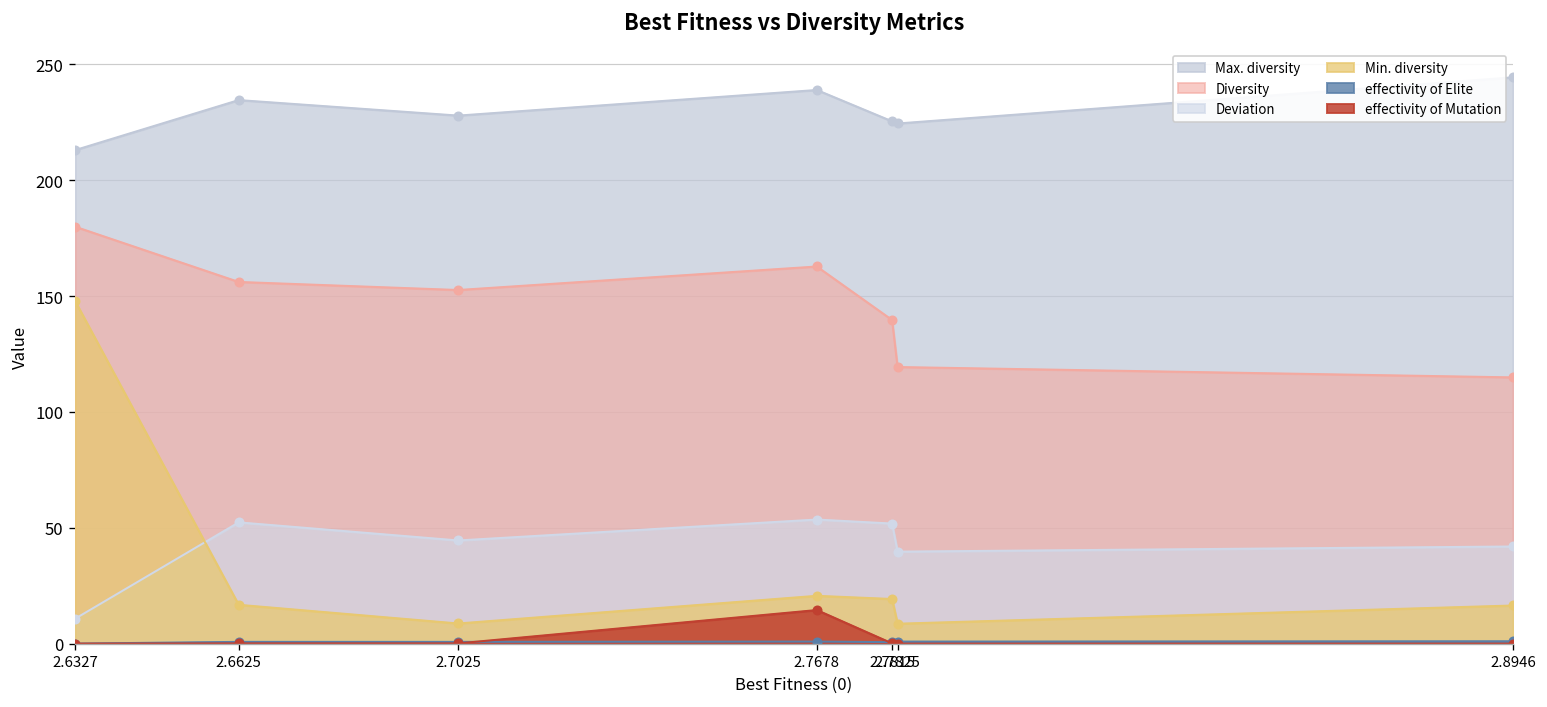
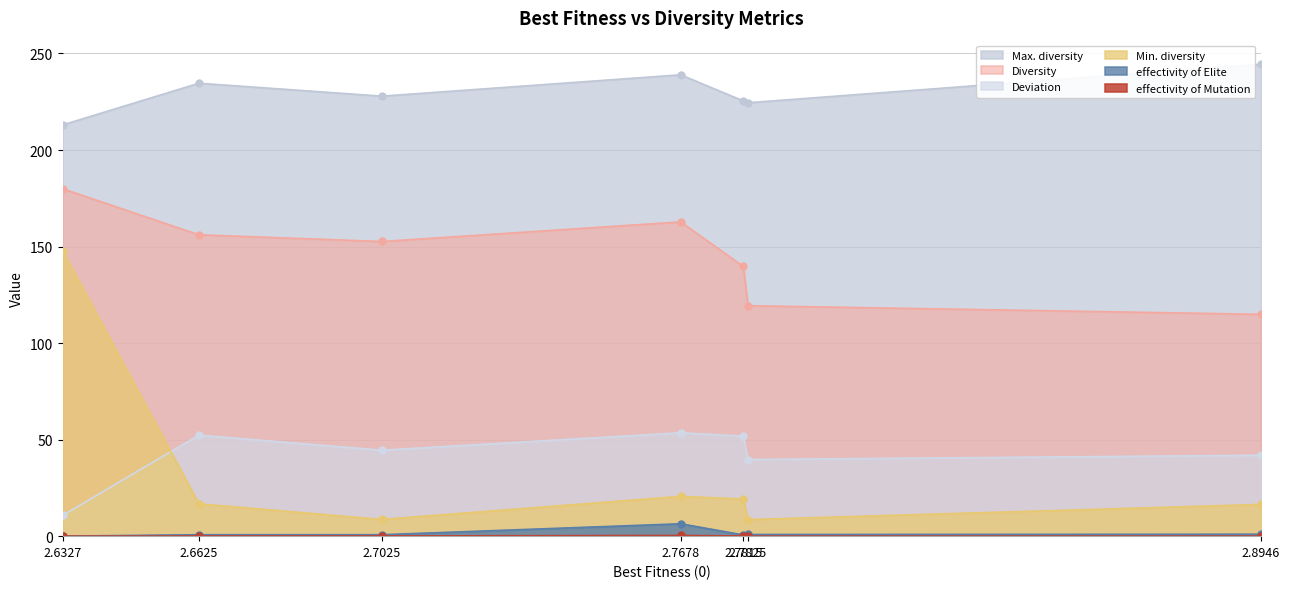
  {
    "effectivity of Elite": {
-     "2.7678": 1
+     "2.7678": 6
    },
    "effectivity of Mutation": {
-     "2.7678": 14
+     "2.7678": 0
    }
  }
